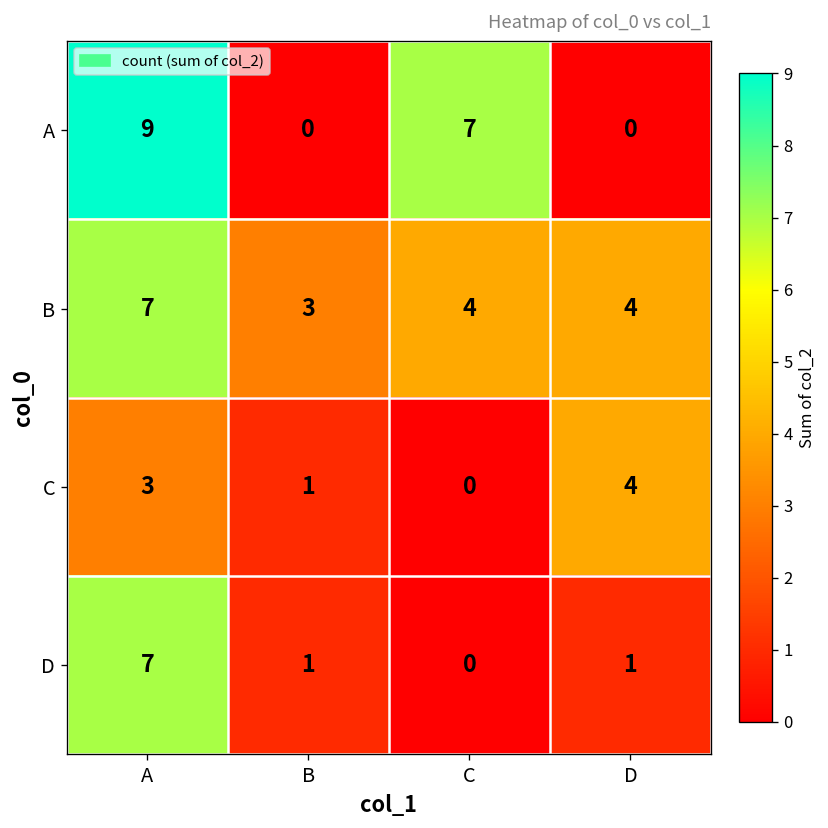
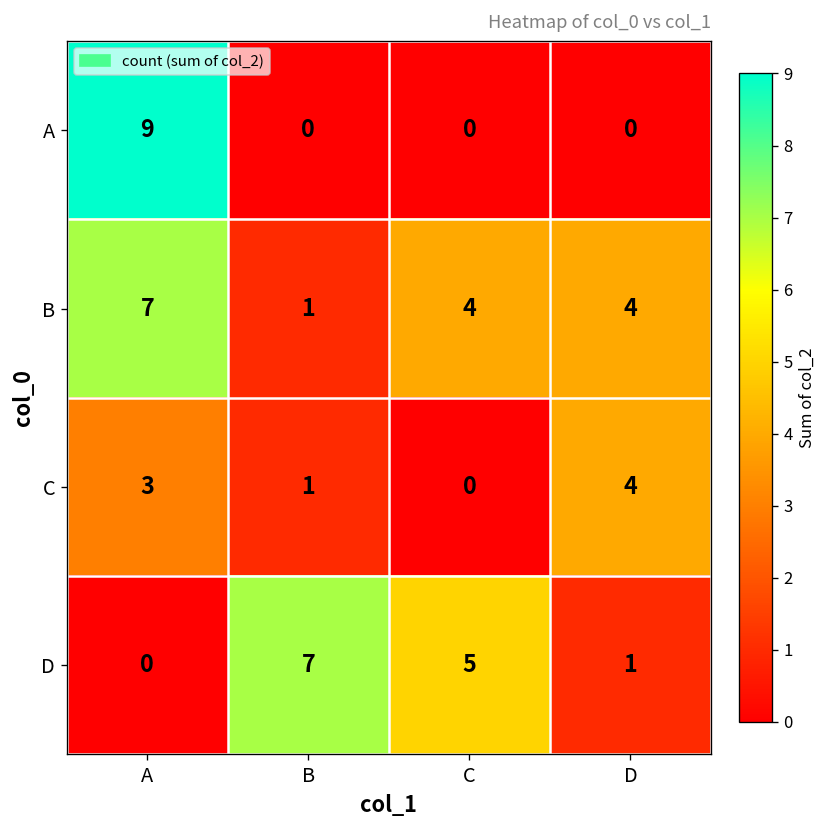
  {
    "A": {
      "A": 9,
      "B": 0,
-     "C": 7,
+     "C": 0,
      "D": 0
    },
    "B": {
      "A": 7,
-     "B": 3,
+     "B": 1,
      "C": 4,
      "D": 4
    },
    "C": {
      "A": 3,
      "B": 1,
      "C": 0,
      "D": 4
    },
    "D": {
-     "A": 7,
-     "B": 1,
-     "C": 0,
+     "A": 0,
+     "B": 7,
+     "C": 5,
      "D": 1
    }
  }
